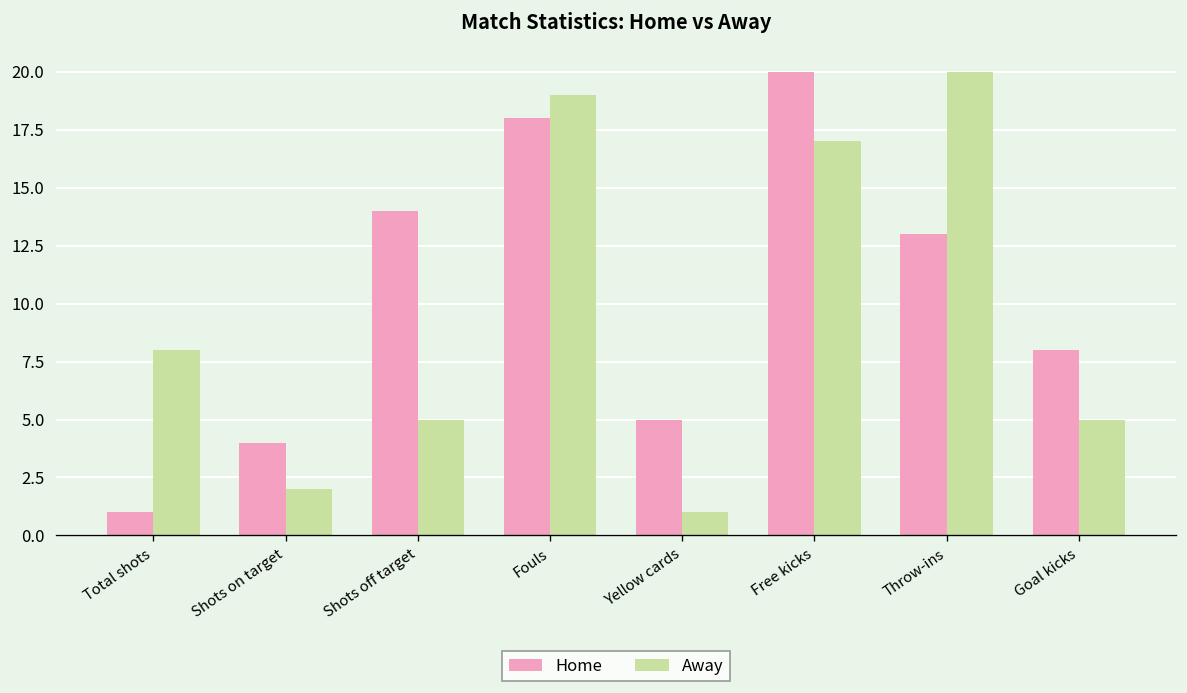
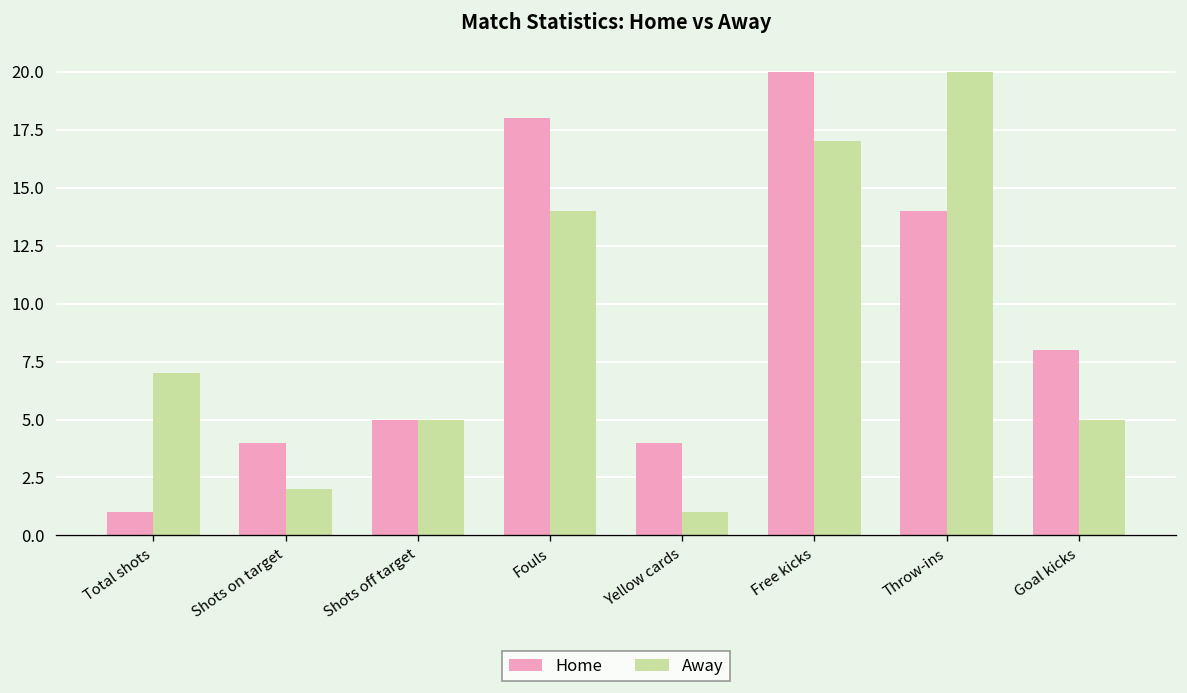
  {
    "Home": {
      "Total shots": 1,
      "Shots on target": 4,
-     "Shots off target": 14,
+     "Shots off target": 5,
      "Fouls": 18,
-     "Yellow cards": 5,
+     "Yellow cards": 4,
      "Free kicks": 20,
-     "Throw-ins": 13,
+     "Throw-ins": 14,
      "Goal kicks": 8
    },
    "Away": {
-     "Total shots": 8,
+     "Total shots": 7,
      "Shots on target": 2,
      "Shots off target": 5,
-     "Fouls": 19,
+     "Fouls": 14,
      "Yellow cards": 1,
      "Free kicks": 17,
      "Throw-ins": 20,
      "Goal kicks": 5
    }
  }
